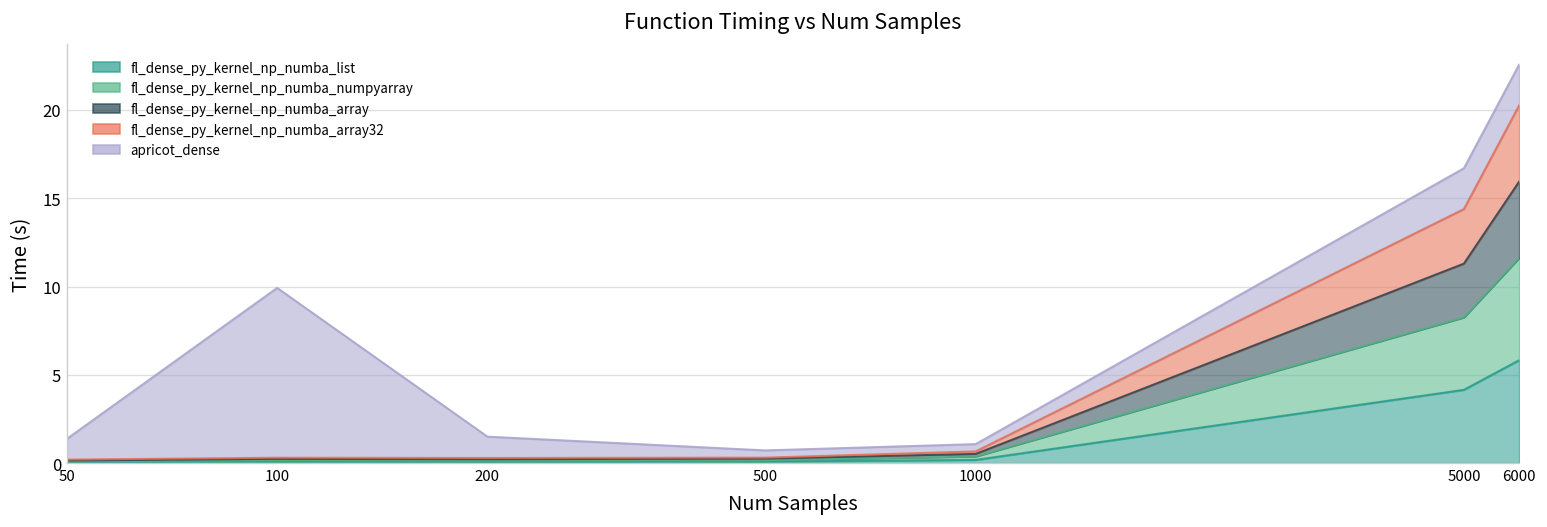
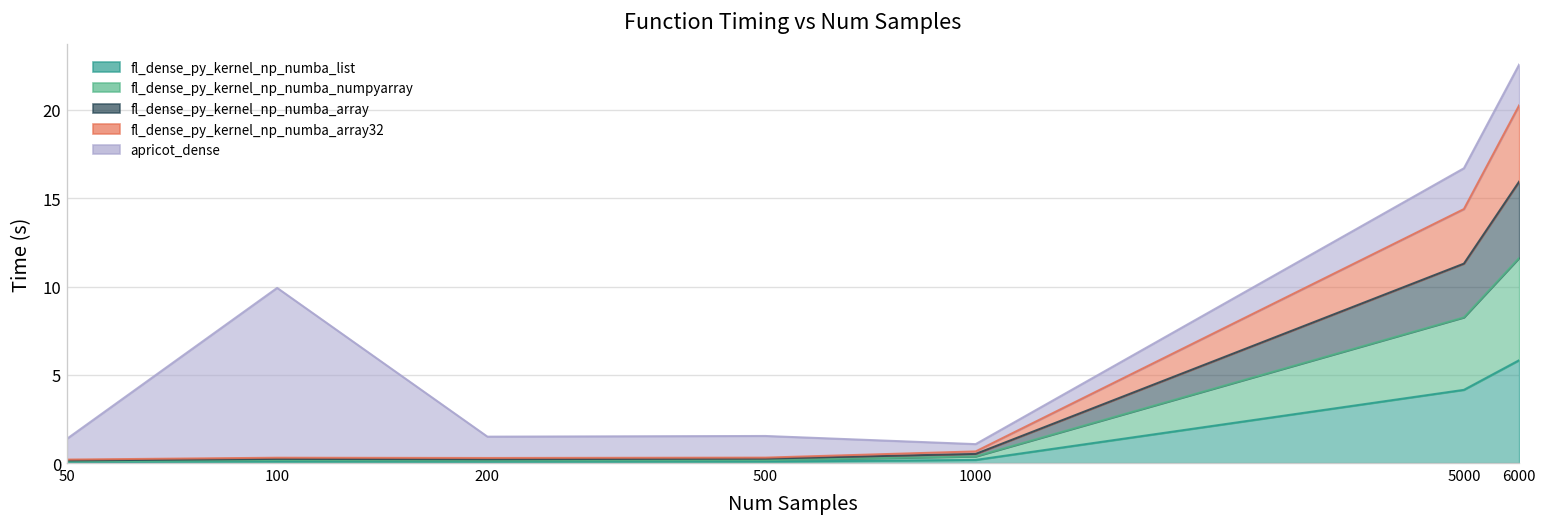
  {
    "fl_dense_py_kernel_np_numba_array": {
      "5000": 3.0,
      "6000": 4.3
    },
    "fl_dense_py_kernel_np_numba_array32": {
      "5000": 3.1,
      "6000": 4.3
    },
    "apricot_dense": {
      "50": 1.2,
      "100": 9.6,
      "200": 1.2,
-     "500": 0.4,
+     "500": 1.2,
      "1000": 0.4,
      "5000": 2.3,
      "6000": 2.3
    }
  }
